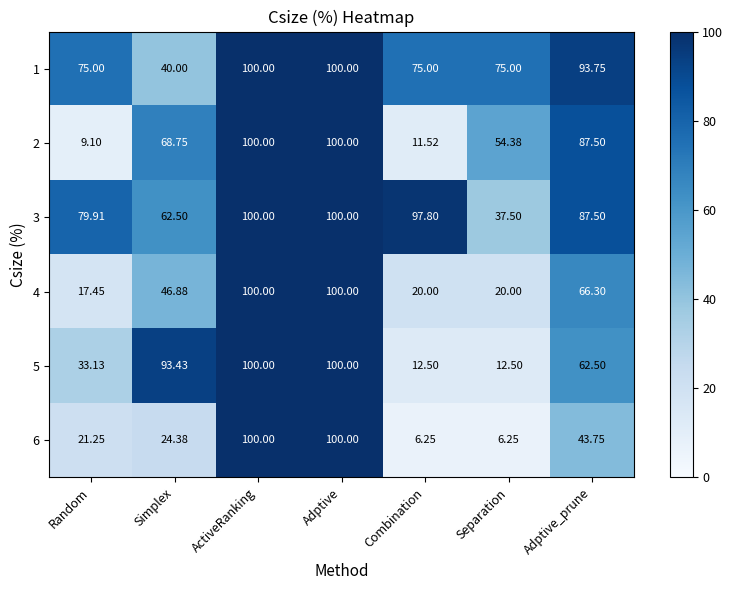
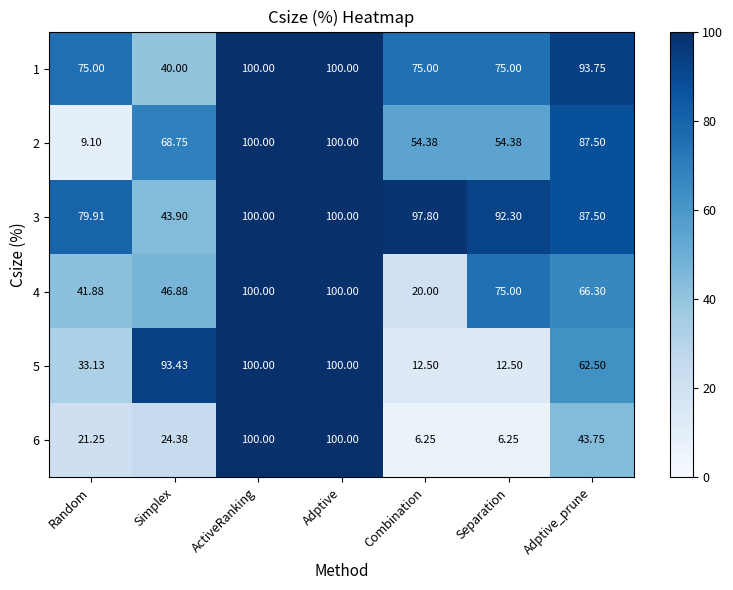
  {
    "1": {
      "Random": 75.00,
      "Simplex": 40.00,
      "ActiveRanking": 100.00,
      "Adptive": 100.00,
      "Combination": 75.00,
      "Separation": 75.00,
      "Adptive_prune": 93.75
    },
    "2": {
      "Random": 9.10,
      "Simplex": 68.75,
      "ActiveRanking": 100.00,
      "Adptive": 100.00,
-     "Combination": 11.52,
+     "Combination": 54.38,
      "Separation": 54.38,
      "Adptive_prune": 87.50
    },
    "3": {
      "Random": 79.91,
-     "Simplex": 62.50,
+     "Simplex": 43.90,
      "ActiveRanking": 100.00,
      "Adptive": 100.00,
      "Combination": 97.80,
-     "Separation": 37.50,
+     "Separation": 92.30,
      "Adptive_prune": 87.50
    },
    "4": {
-     "Random": 17.45,
+     "Random": 41.88,
      "Simplex": 46.88,
      "ActiveRanking": 100.00,
      "Adptive": 100.00,
      "Combination": 20.00,
-     "Separation": 20.00,
+     "Separation": 75.00,
      "Adptive_prune": 66.30
    },
    "5": {
      "Random": 33.13,
      "Simplex": 93.43,
      "ActiveRanking": 100.00,
      "Adptive": 100.00,
      "Combination": 12.50,
      "Separation": 12.50,
      "Adptive_prune": 62.50
    },
    "6": {
      "Random": 21.25,
      "Simplex": 24.38,
      "ActiveRanking": 100.00,
      "Adptive": 100.00,
      "Combination": 6.25,
      "Separation": 6.25,
      "Adptive_prune": 43.75
    }
  }
